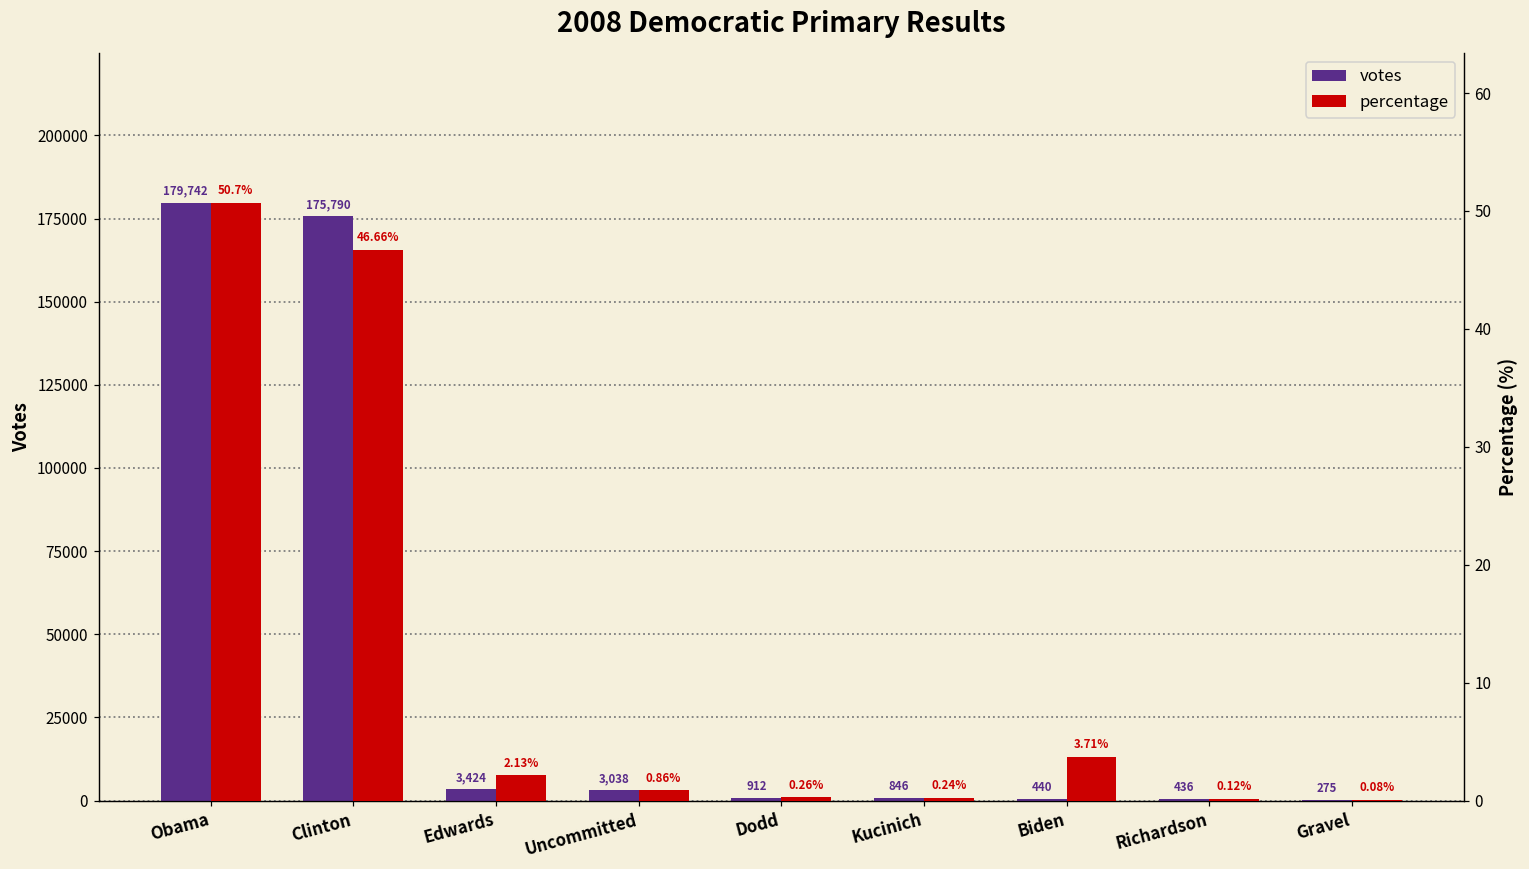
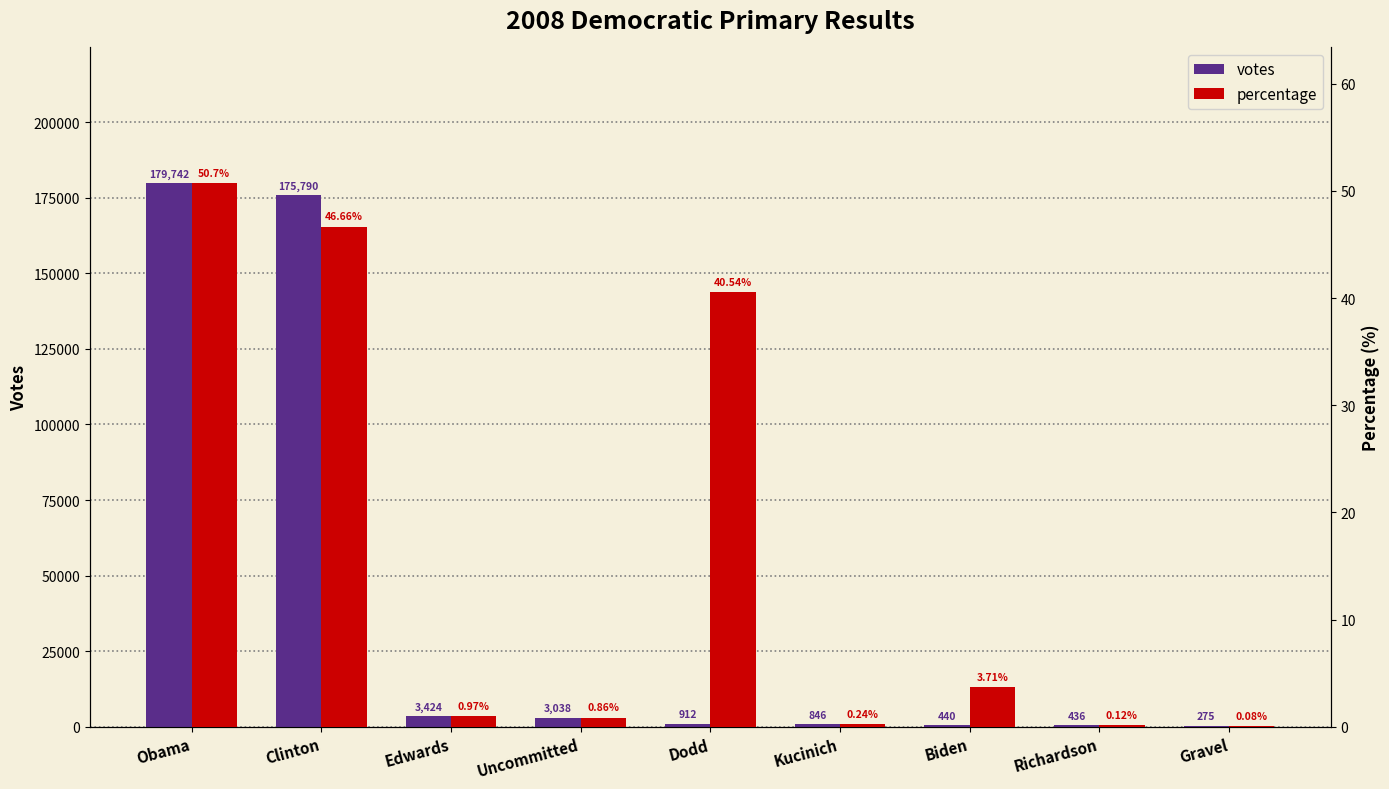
  {
    "votes": {
      "Obama": "179,742",
      "Clinton": "175,790",
      "Edwards": "3,424",
      "Uncommitted": "3,038",
      "Dodd": "912",
      "Kucinich": "846",
      "Biden": "440",
      "Richardson": "436",
      "Gravel": "275"
    },
    "percentage": {
      "Obama": "50.7%",
      "Clinton": "46.66%",
-     "Edwards": "2.13%",
+     "Edwards": "0.97%",
      "Uncommitted": "0.86%",
-     "Dodd": "0.26%",
+     "Dodd": "40.54%",
      "Kucinich": "0.24%",
      "Biden": "3.71%",
      "Richardson": "0.12%",
      "Gravel": "0.08%"
    }
  }
